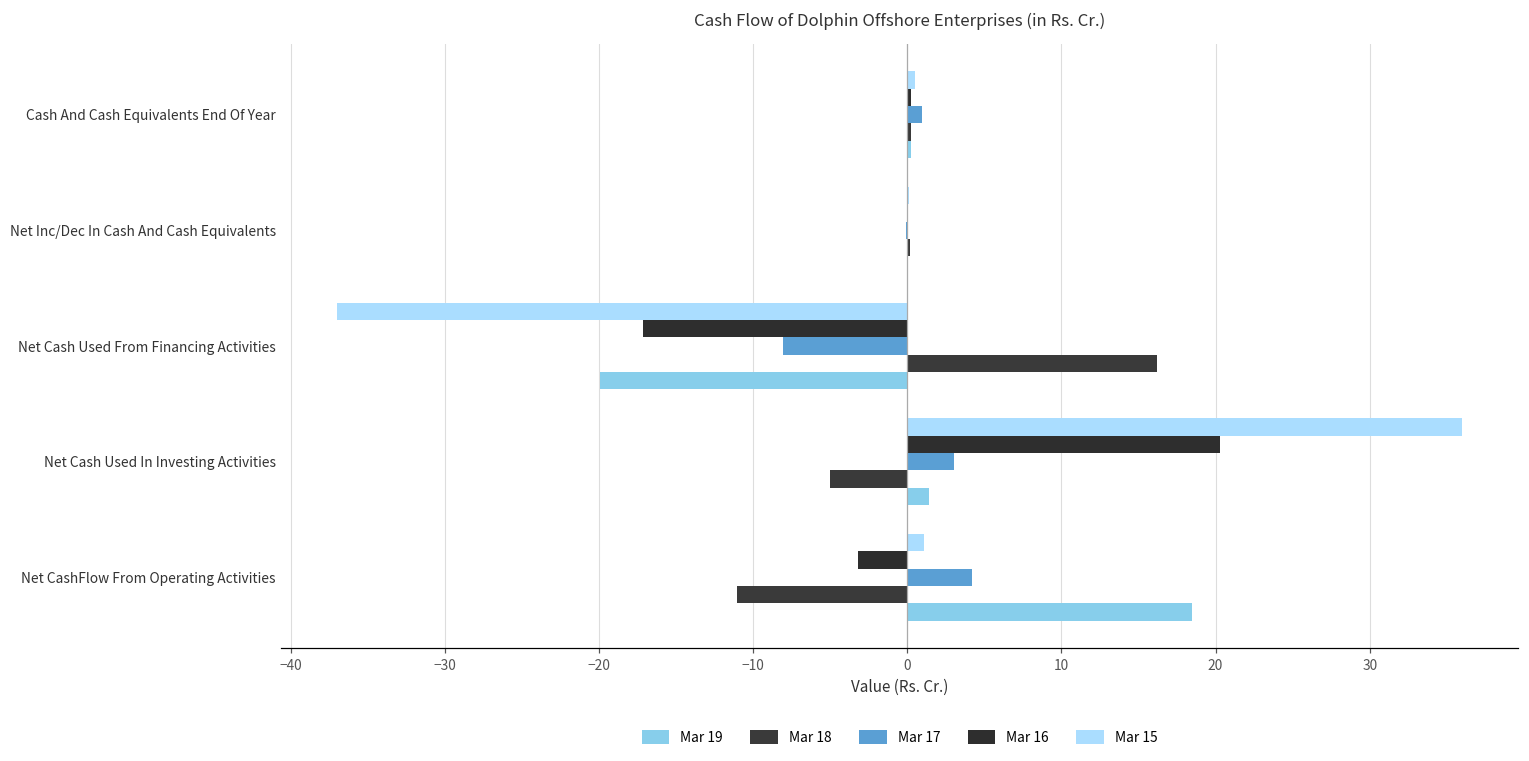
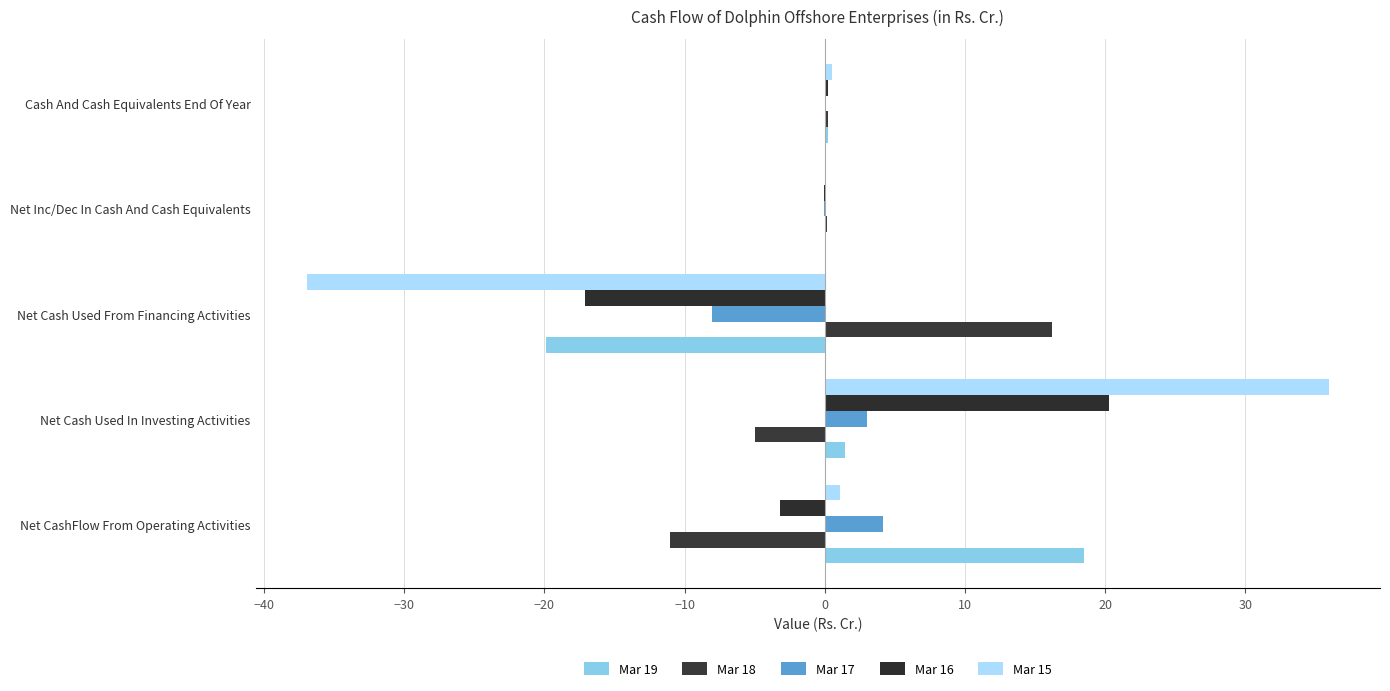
  {
    "Mar 17": {
-     "Cash And Cash Equivalents End Of Year": 1.0,
+     "Cash And Cash Equivalents End Of Year": 0.1,
      "Net Cash Used From Financing Activities": -8.0,
      "Net Cash Used In Investing Activities": 3.0,
      "Net CashFlow From Operating Activities": 4.2
    }
  }
